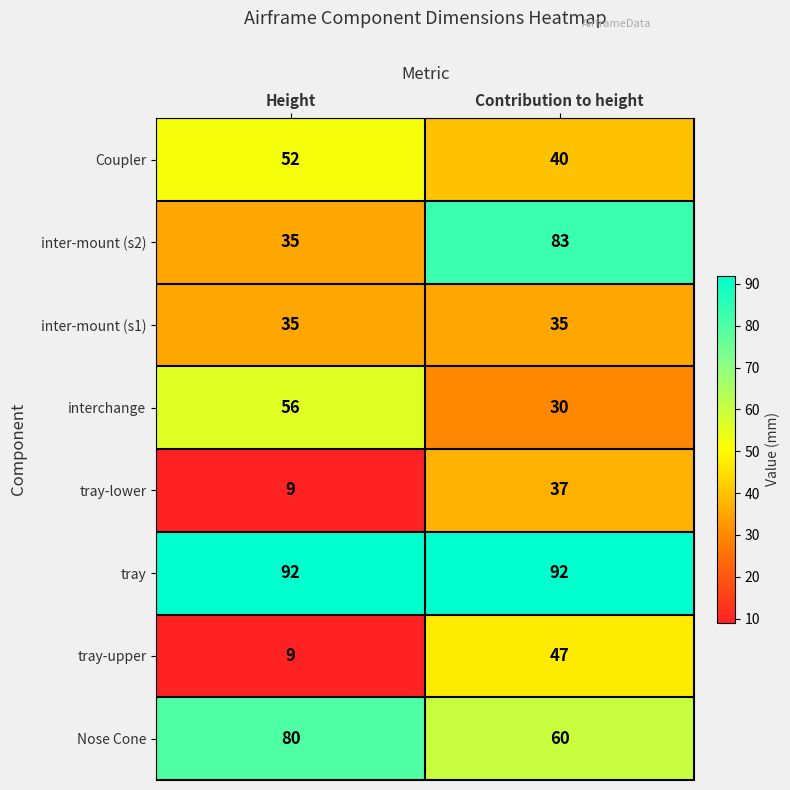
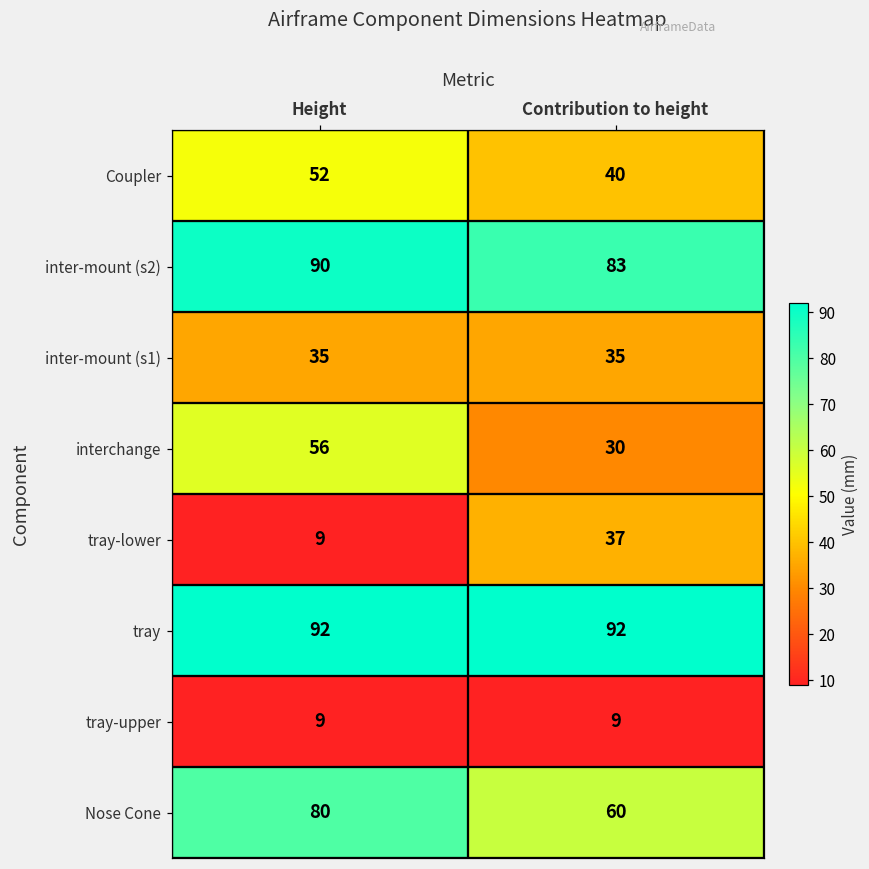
  {
    "Coupler": {
      "Height": 52,
      "Contribution to height": 40
    },
    "inter-mount (s2)": {
-     "Height": 35,
+     "Height": 90,
      "Contribution to height": 83
    },
    "inter-mount (s1)": {
      "Height": 35,
      "Contribution to height": 35
    },
    "interchange": {
      "Height": 56,
      "Contribution to height": 30
    },
    "tray-lower": {
      "Height": 9,
      "Contribution to height": 37
    },
    "tray": {
      "Height": 92,
      "Contribution to height": 92
    },
    "tray-upper": {
      "Height": 9,
-     "Contribution to height": 47
+     "Contribution to height": 9
    },
    "Nose Cone": {
      "Height": 80,
      "Contribution to height": 60
    }
  }
